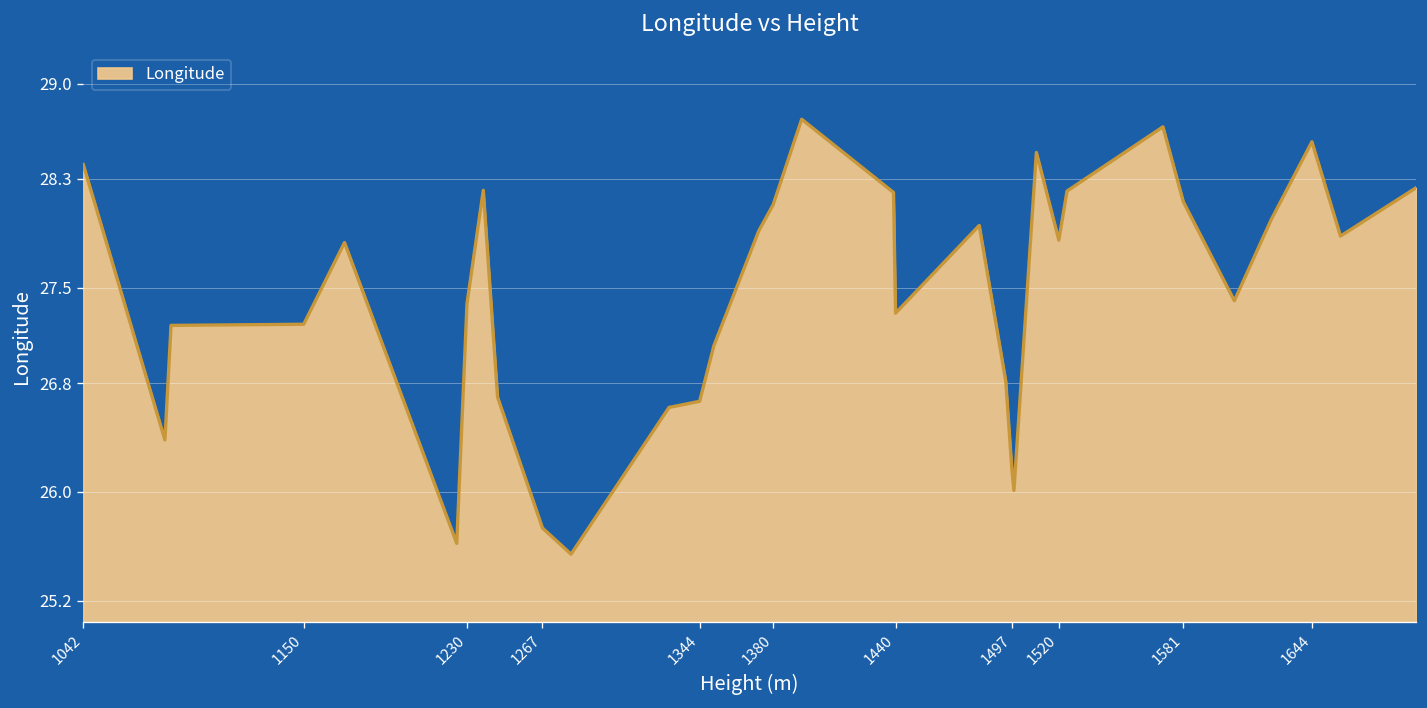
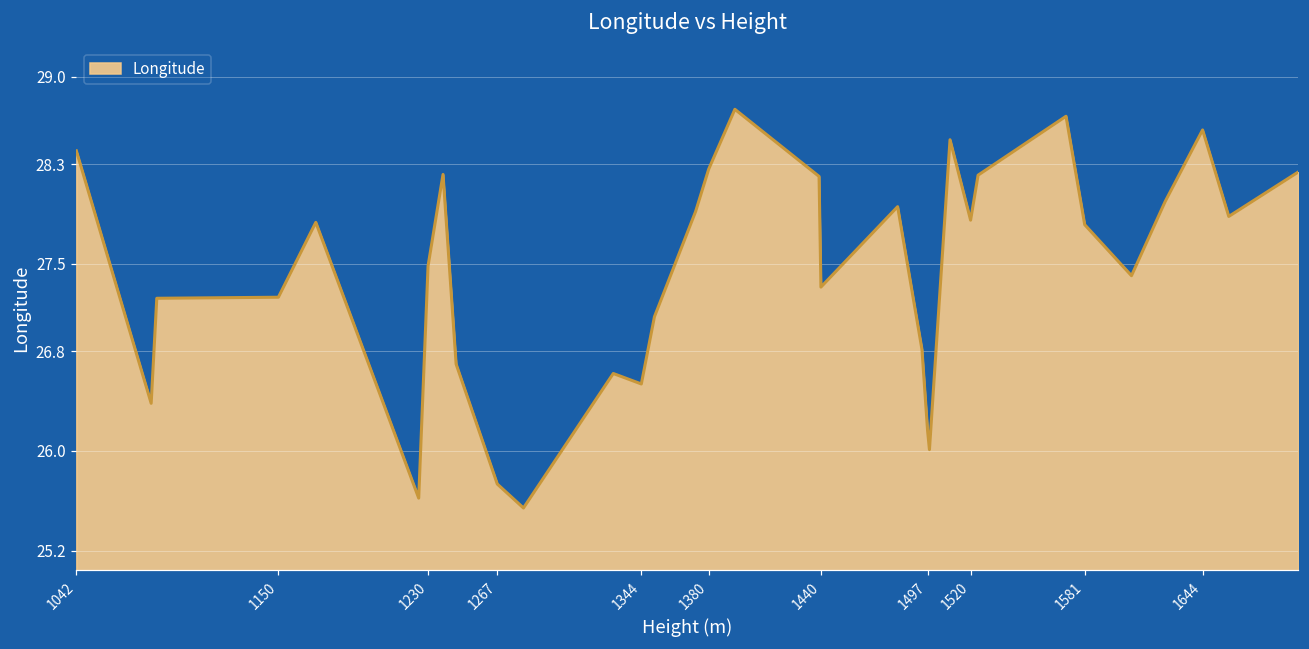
  {
    "1042": 28.41,
    "1150": 27.23,
-   "1230": 27.38,
+   "1230": 27.48,
    "1267": 25.73,
-   "1344": 26.67,
-   "1380": 28.11,
+   "1344": 26.54,
+   "1380": 28.26,
    "1440": 27.31,
    "1497": 26.16,
    "1520": 27.85,
-   "1581": 28.13,
+   "1581": 27.81,
    "1644": 28.57
  }
